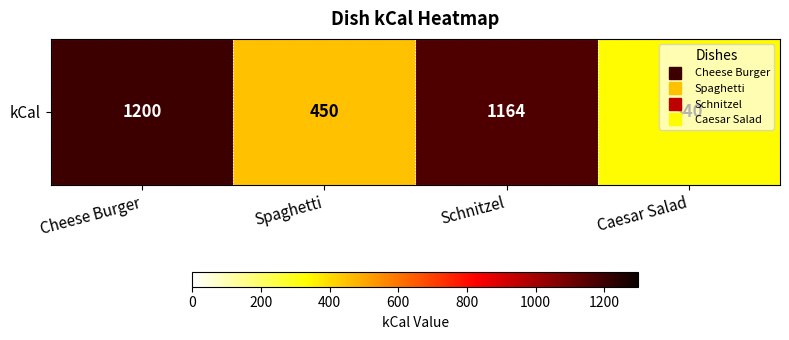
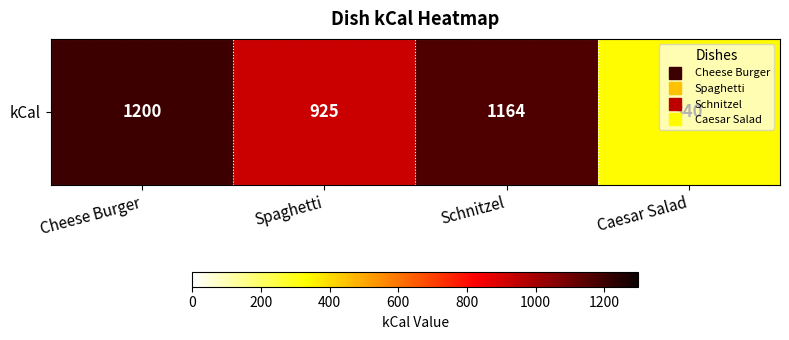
  {
    "kCal": {
      "Cheese Burger": 1200,
-     "Spaghetti": 450,
+     "Spaghetti": 925,
      "Schnitzel": 1164
    }
  }
